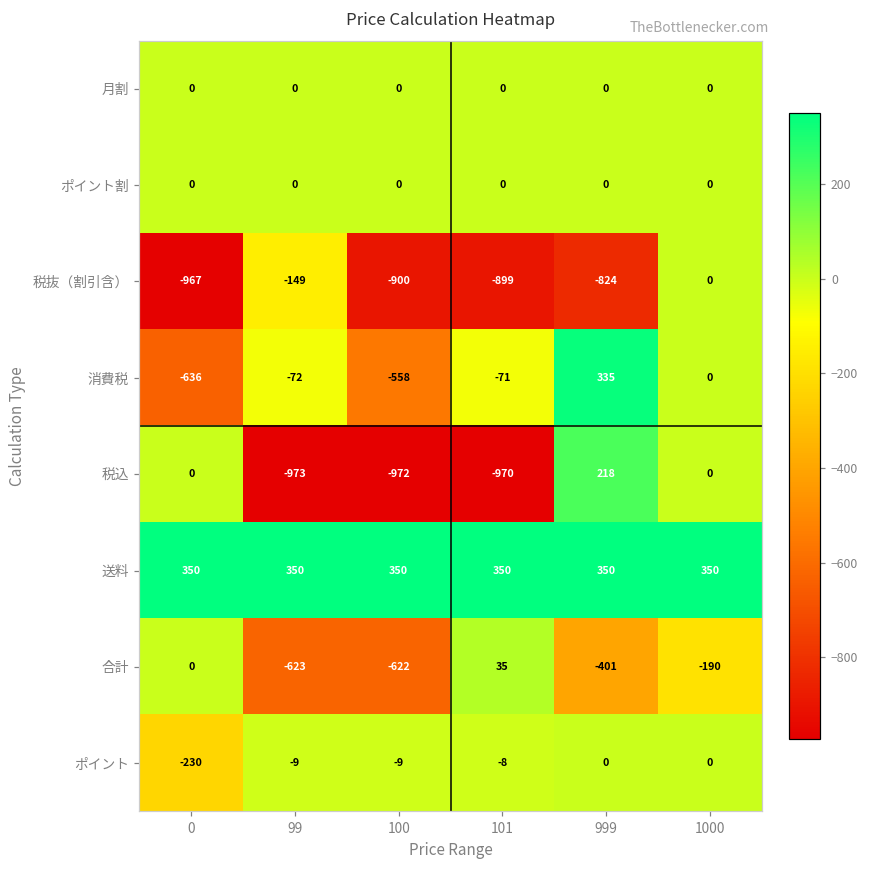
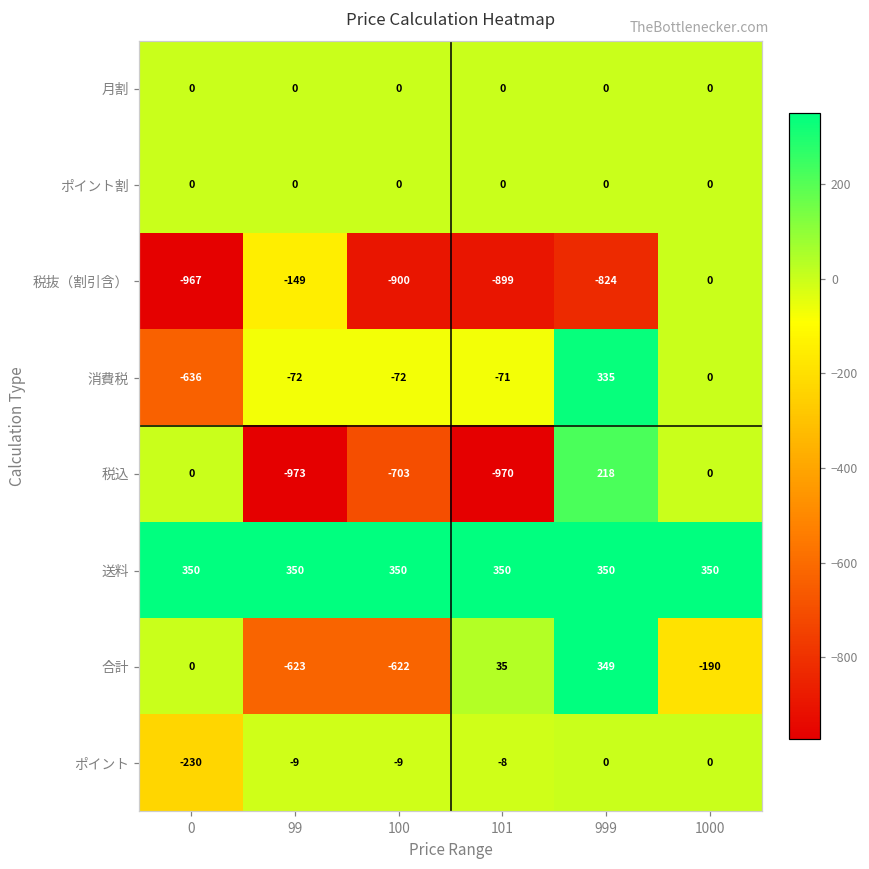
  {
    "月割": {
      "0": 0,
      "99": 0,
      "100": 0,
      "101": 0,
      "999": 0,
      "1000": 0
    },
    "ポイント割": {
      "0": 0,
      "99": 0,
      "100": 0,
      "101": 0,
      "999": 0,
      "1000": 0
    },
    "税抜（割引含）": {
      "0": -967,
      "99": -149,
      "100": -900,
      "101": -899,
      "999": -824,
      "1000": 0
    },
    "消費税": {
      "0": -636,
      "99": -72,
-     "100": -558,
+     "100": -72,
      "101": -71,
      "999": 335,
      "1000": 0
    },
    "税込": {
      "0": 0,
      "99": -973,
-     "100": -972,
+     "100": -703,
      "101": -970,
      "999": 218,
      "1000": 0
    },
    "送料": {
      "0": 350,
      "99": 350,
      "100": 350,
      "101": 350,
      "999": 350,
      "1000": 350
    },
    "合計": {
      "0": 0,
      "99": -623,
      "100": -622,
      "101": 35,
-     "999": -401,
+     "999": 349,
      "1000": -190
    },
    "ポイント": {
      "0": -230,
      "99": -9,
      "100": -9,
      "101": -8,
      "999": 0,
      "1000": 0
    }
  }
